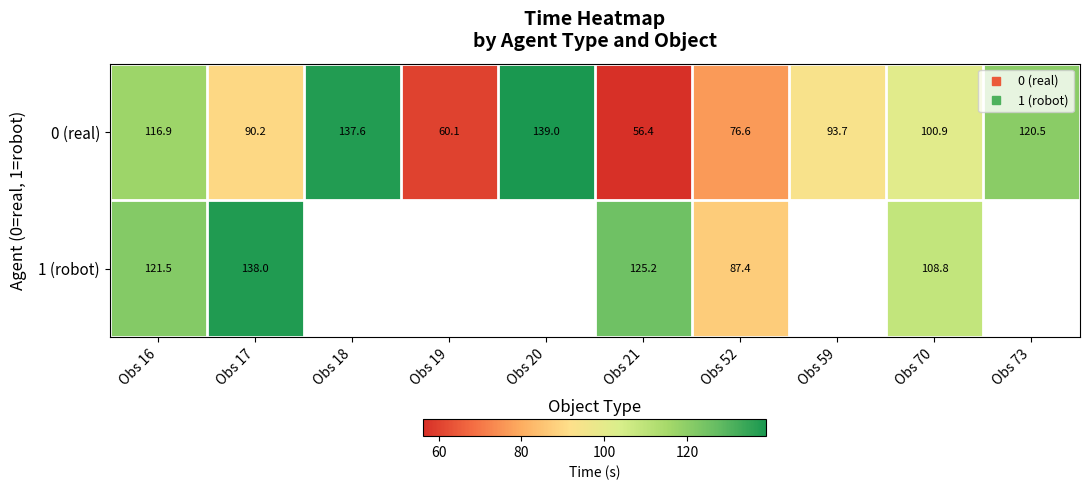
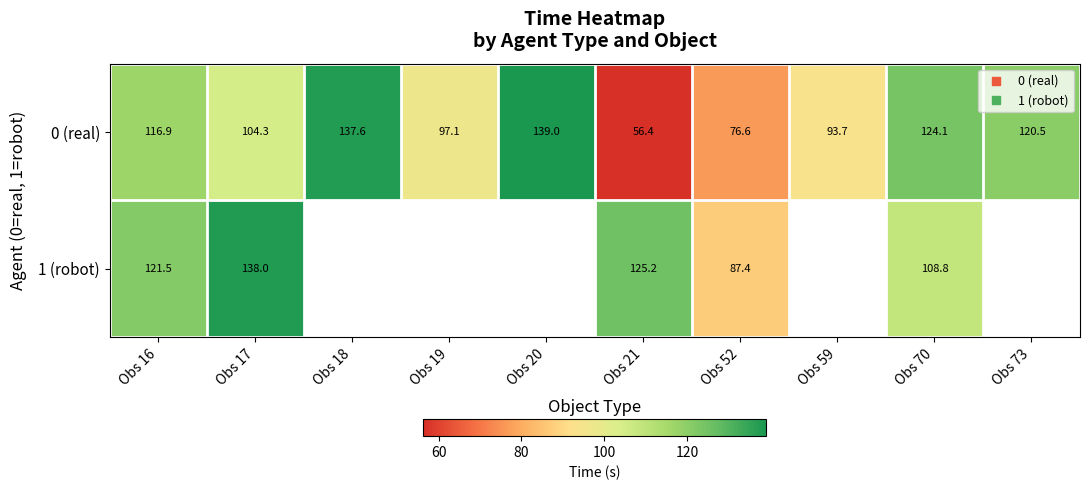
  {
    "0 (real)": {
      "Obs 16": 116.9,
-     "Obs 17": 90.2,
+     "Obs 17": 104.3,
      "Obs 18": 137.6,
-     "Obs 19": 60.1,
+     "Obs 19": 97.1,
      "Obs 20": 139.0,
      "Obs 21": 56.4,
      "Obs 52": 76.6,
      "Obs 59": 93.7,
-     "Obs 70": 100.9,
+     "Obs 70": 124.1,
      "Obs 73": 120.5
    },
    "1 (robot)": {
      "Obs 16": 121.5,
      "Obs 17": 138.0,
      "Obs 21": 125.2,
      "Obs 52": 87.4,
      "Obs 70": 108.8
    }
  }
